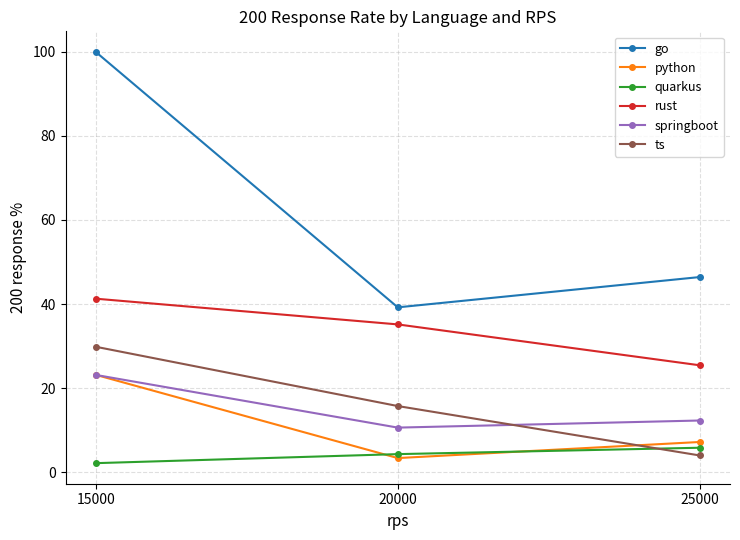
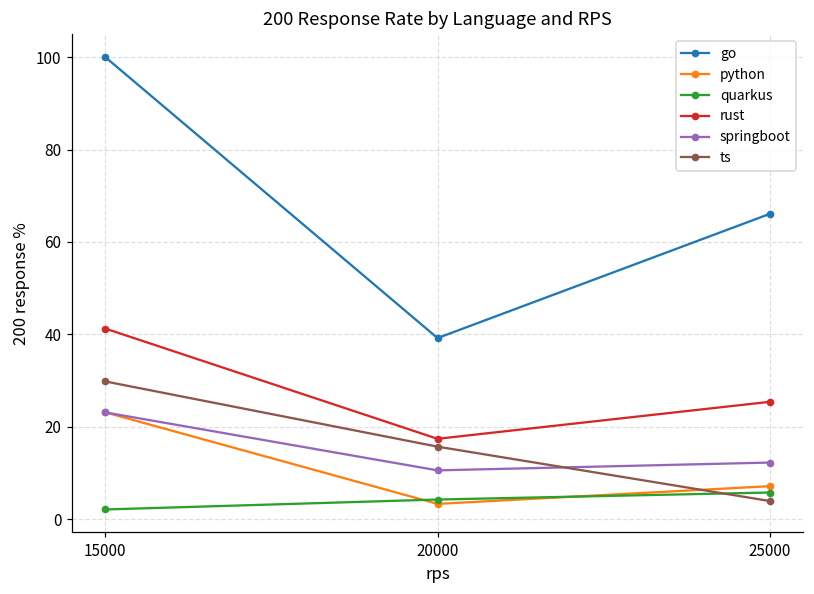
  {
    "go": {
      "15000": 100,
      "20000": 39,
-     "25000": 46
+     "25000": 66
    },
    "python": {
      "20000": 3,
      "25000": 7
    },
    "quarkus": {
      "15000": 2,
      "20000": 4,
      "25000": 6
    },
    "rust": {
      "15000": 41,
-     "20000": 35,
+     "20000": 17,
      "25000": 25
    },
    "springboot": {
      "20000": 11,
      "25000": 12
    },
    "ts": {
      "15000": 30,
      "20000": 16,
      "25000": 4
    }
  }
